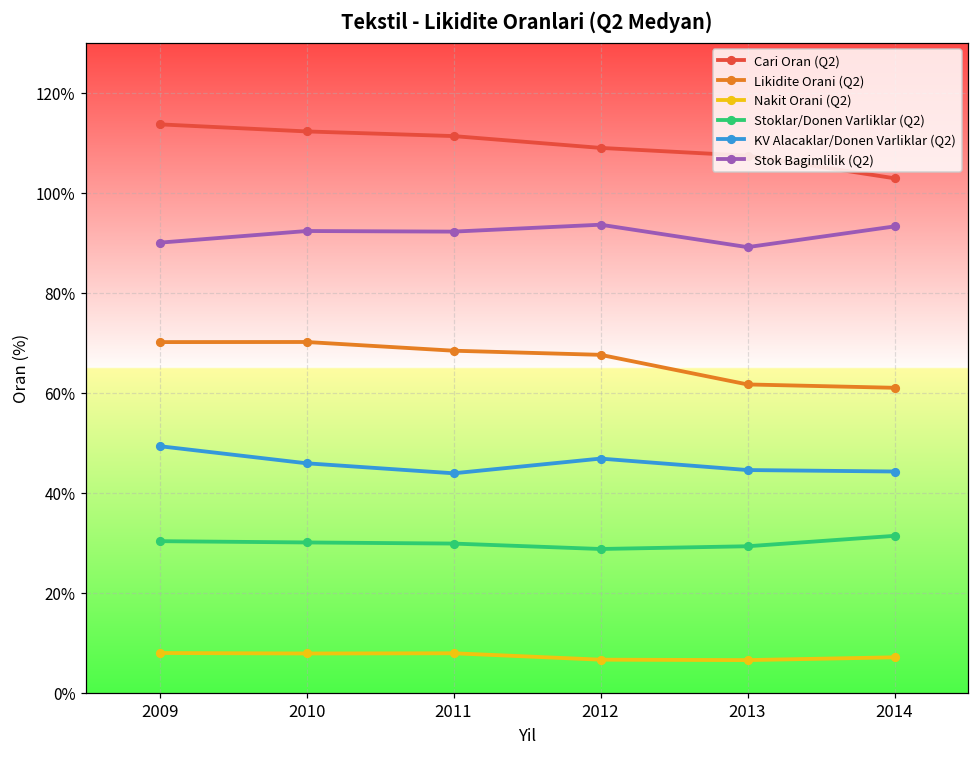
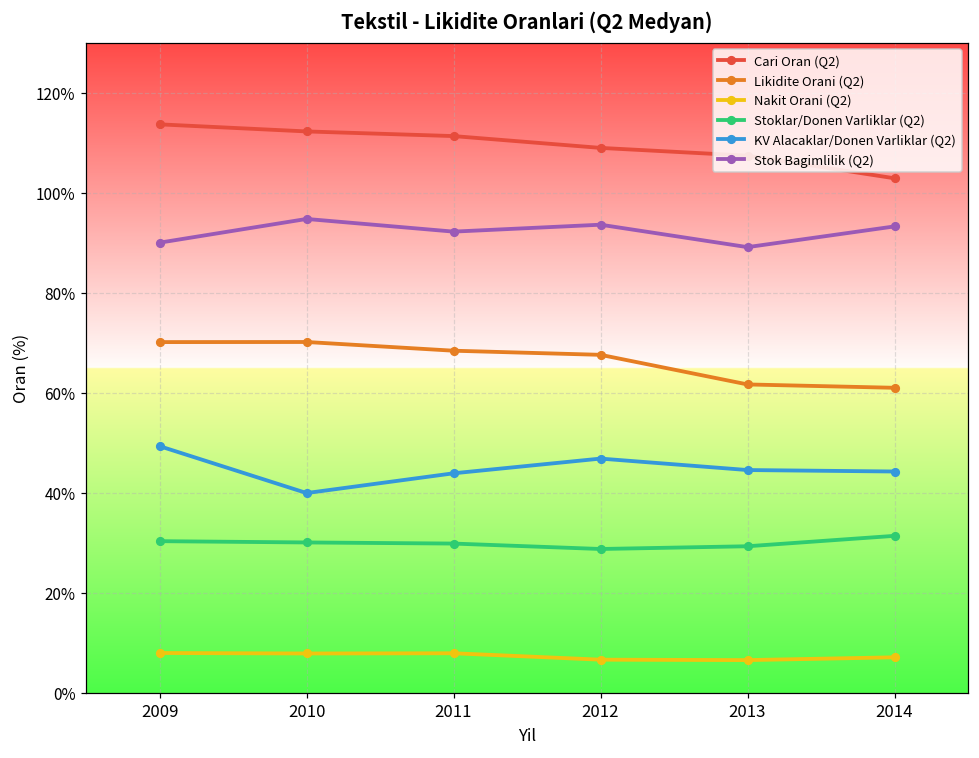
  {
    "Nakit Orani (Q2)": {
      "2009": "8%",
      "2010": "8%",
      "2011": "8%",
      "2012": "7%",
      "2013": "7%",
      "2014": "7%"
    },
    "Stoklar/Donen Varliklar (Q2)": {
      "2009": "30%",
      "2010": "30%",
      "2011": "30%",
      "2012": "29%",
      "2013": "29%",
      "2014": "31%"
    },
    "KV Alacaklar/Donen Varliklar (Q2)": {
      "2009": "49%",
-     "2010": "46%",
+     "2010": "40%",
      "2011": "44%",
      "2012": "47%",
      "2013": "45%",
      "2014": "44%"
    },
    "Stok Bagimlilik (Q2)": {
      "2009": "90%",
-     "2010": "92%",
+     "2010": "95%",
      "2011": "92%",
      "2012": "94%",
      "2013": "89%",
      "2014": "93%"
    }
  }
